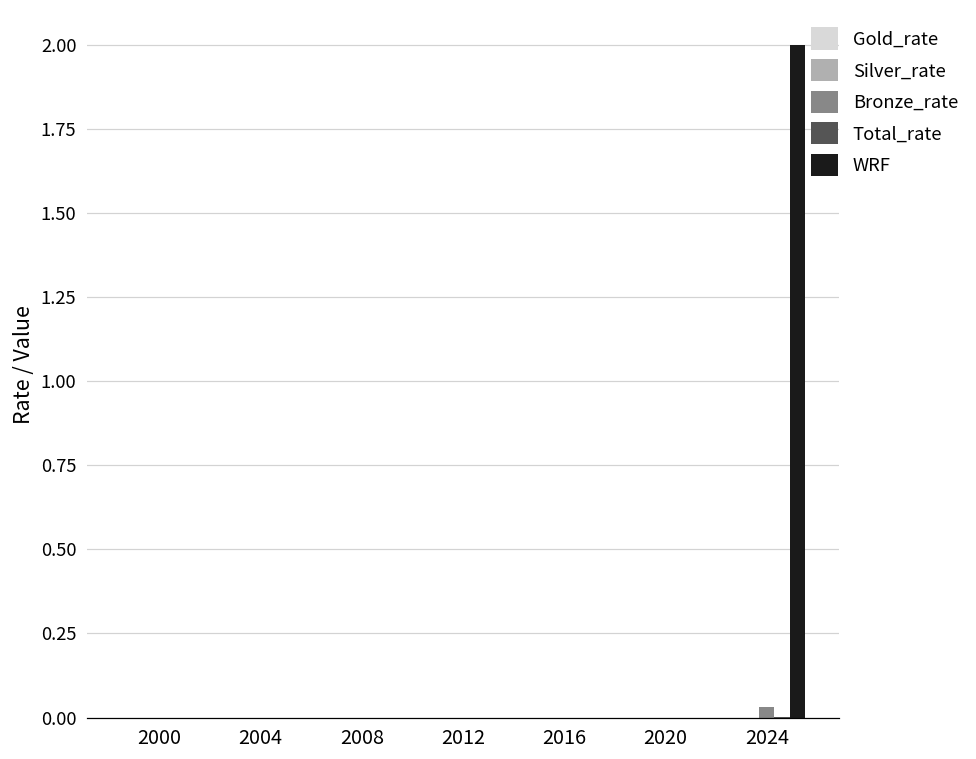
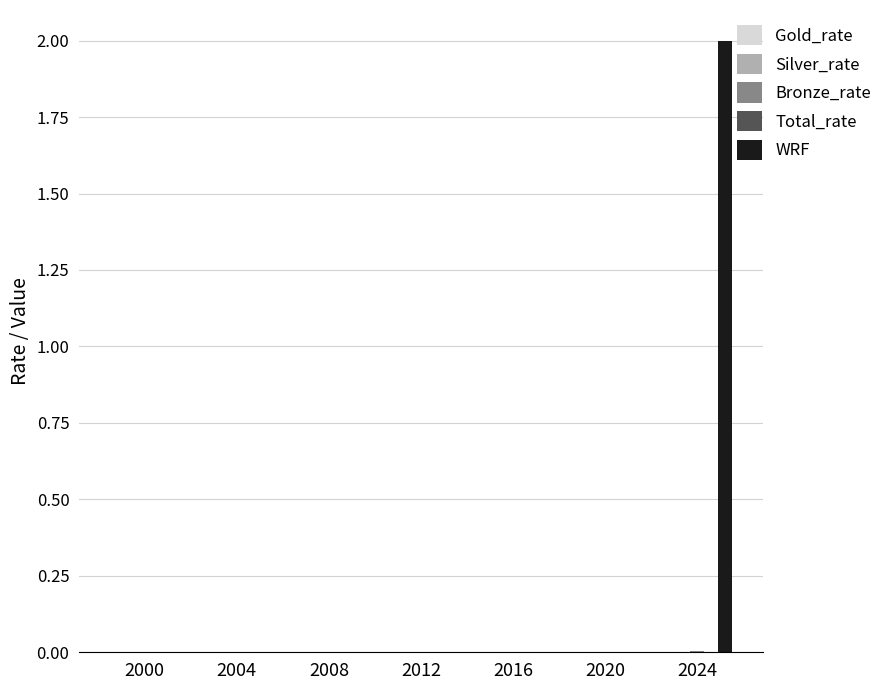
  {
    "Gold_rate": {
      "2000": 0.00,
      "2004": 0.00,
      "2008": 0.00,
      "2012": 0.00,
      "2016": 0.00,
      "2020": 0.00,
      "2024": 0.00
    },
    "Silver_rate": {
      "2000": 0.00,
      "2004": 0.00,
      "2008": 0.00,
      "2012": 0.00,
      "2016": 0.00,
      "2020": 0.00,
      "2024": 0.00
    },
    "Bronze_rate": {
      "2000": 0.00,
      "2004": 0.00,
      "2008": 0.00,
      "2012": 0.00,
      "2016": 0.00,
      "2020": 0.00,
-     "2024": 0.03
+     "2024": 0.01
    },
    "Total_rate": {
      "2000": 0.00,
      "2004": 0.00,
      "2008": 0.00,
      "2012": 0.00,
      "2016": 0.00,
      "2020": 0.00
    },
    "WRF": {
      "2000": 0.00,
      "2004": 0.00,
      "2008": 0.00,
      "2012": 0.00,
      "2016": 0.00,
      "2020": 0.00,
      "2024": 2.00
    }
  }
